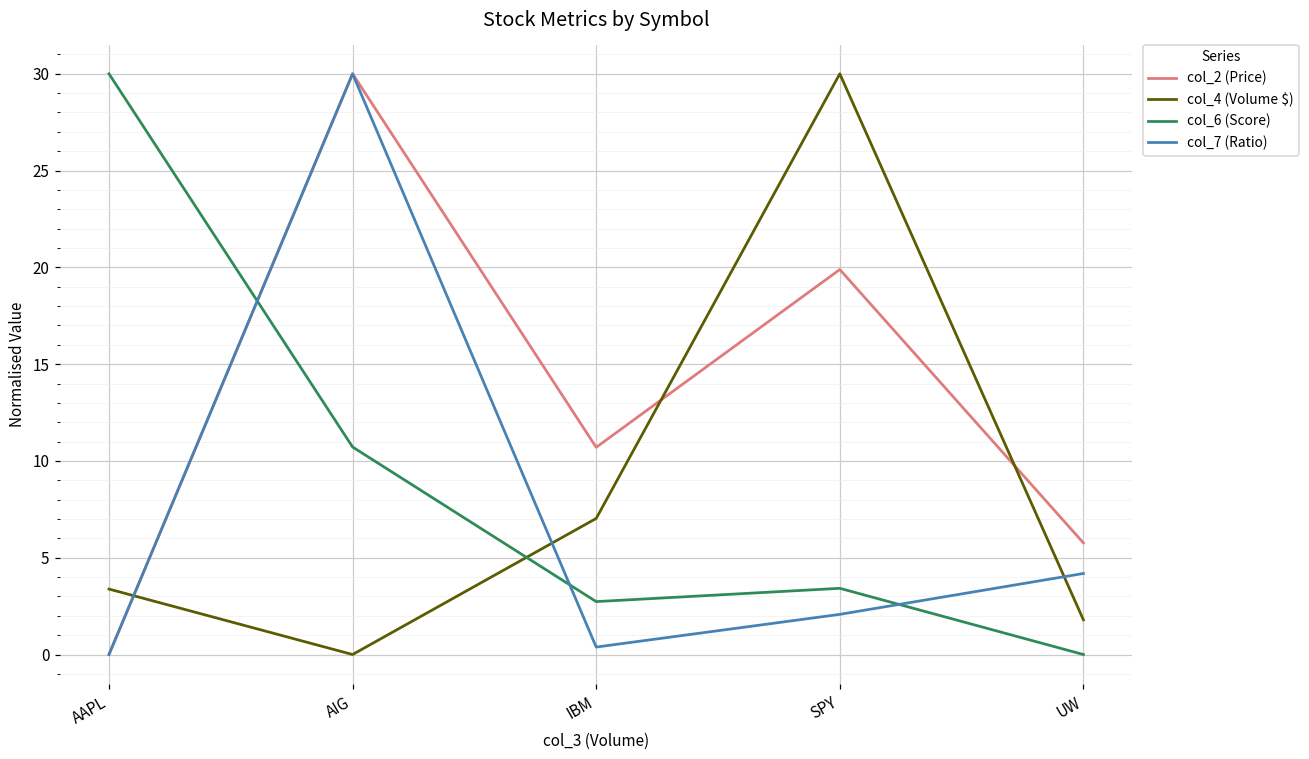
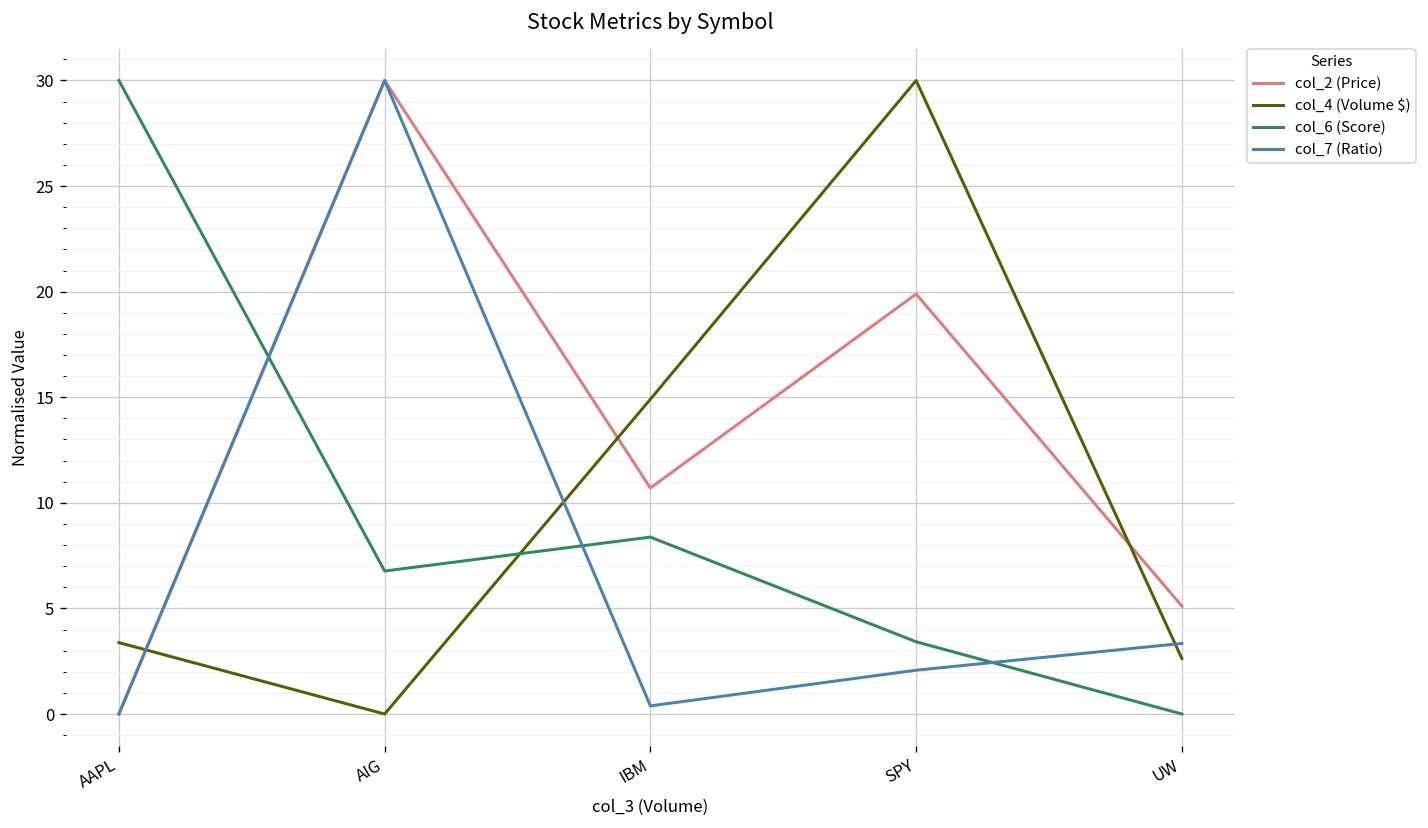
  {
    "col_2 (Price)": {
      "IBM": 10.7,
      "SPY": 19.9,
-     "UW": 5.8
+     "UW": 5.1
    },
    "col_4 (Volume $)": {
      "AAPL": 3.4,
      "AIG": 0.0,
-     "IBM": 7.0,
+     "IBM": 14.9,
      "SPY": 30.0,
-     "UW": 1.8
+     "UW": 2.6
    },
    "col_6 (Score)": {
      "AAPL": 30.0,
-     "AIG": 10.7,
-     "IBM": 2.7,
+     "AIG": 6.8,
+     "IBM": 8.4,
      "SPY": 3.4,
      "UW": 0.0
    },
    "col_7 (Ratio)": {
      "IBM": 0.4,
      "SPY": 2.1,
-     "UW": 4.2
+     "UW": 3.3
    }
  }
